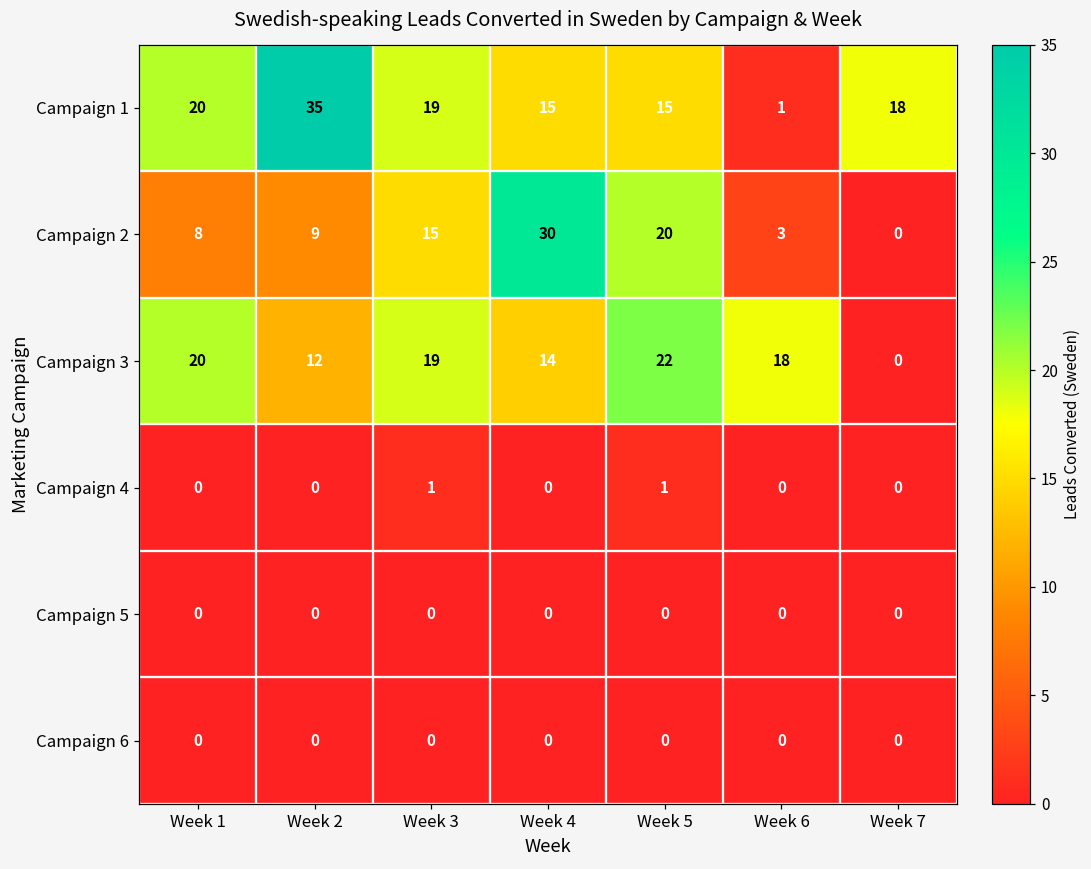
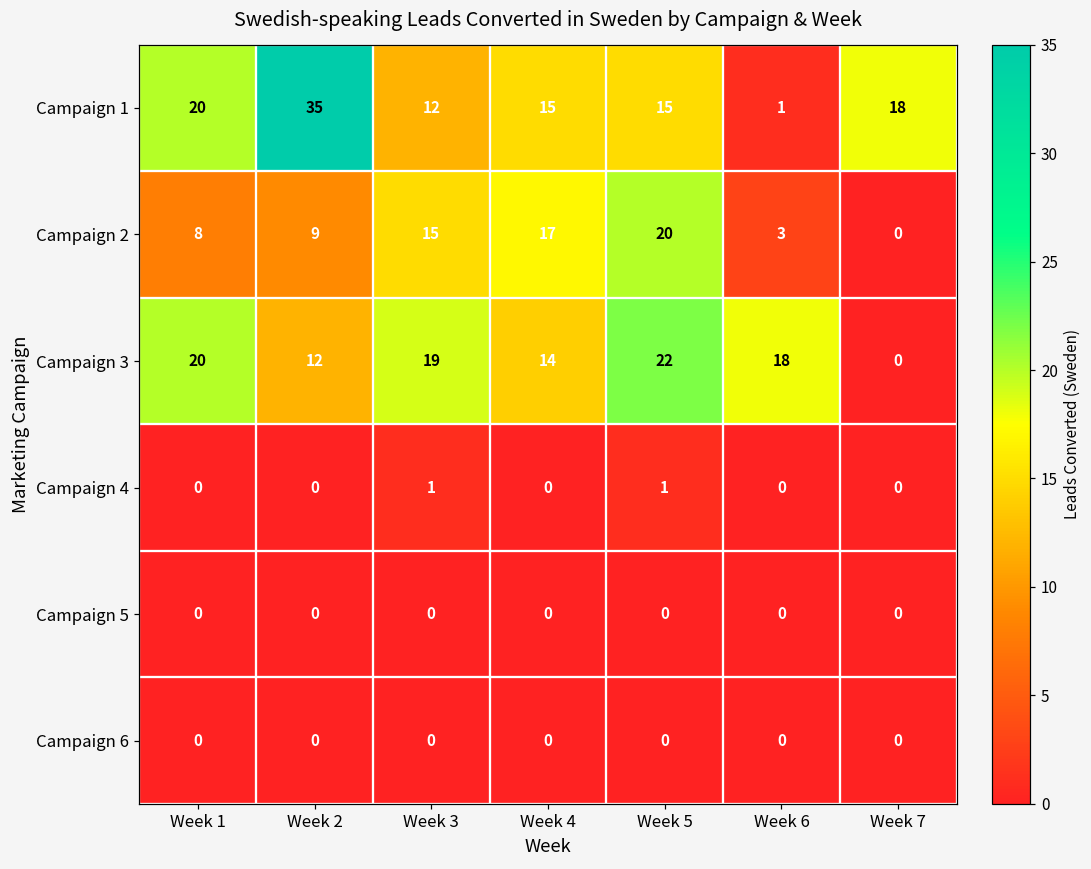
  {
    "Campaign 1": {
      "Week 1": 20,
      "Week 2": 35,
-     "Week 3": 19,
+     "Week 3": 12,
      "Week 4": 15,
      "Week 5": 15,
      "Week 6": 1,
      "Week 7": 18
    },
    "Campaign 2": {
      "Week 1": 8,
      "Week 2": 9,
      "Week 3": 15,
-     "Week 4": 30,
+     "Week 4": 17,
      "Week 5": 20,
      "Week 6": 3,
      "Week 7": 0
    },
    "Campaign 3": {
      "Week 1": 20,
      "Week 2": 12,
      "Week 3": 19,
      "Week 4": 14,
      "Week 5": 22,
      "Week 6": 18,
      "Week 7": 0
    },
    "Campaign 4": {
      "Week 1": 0,
      "Week 2": 0,
      "Week 3": 1,
      "Week 4": 0,
      "Week 5": 1,
      "Week 6": 0,
      "Week 7": 0
    },
    "Campaign 5": {
      "Week 1": 0,
      "Week 2": 0,
      "Week 3": 0,
      "Week 4": 0,
      "Week 5": 0,
      "Week 6": 0,
      "Week 7": 0
    },
    "Campaign 6": {
      "Week 1": 0,
      "Week 2": 0,
      "Week 3": 0,
      "Week 4": 0,
      "Week 5": 0,
      "Week 6": 0,
      "Week 7": 0
    }
  }
